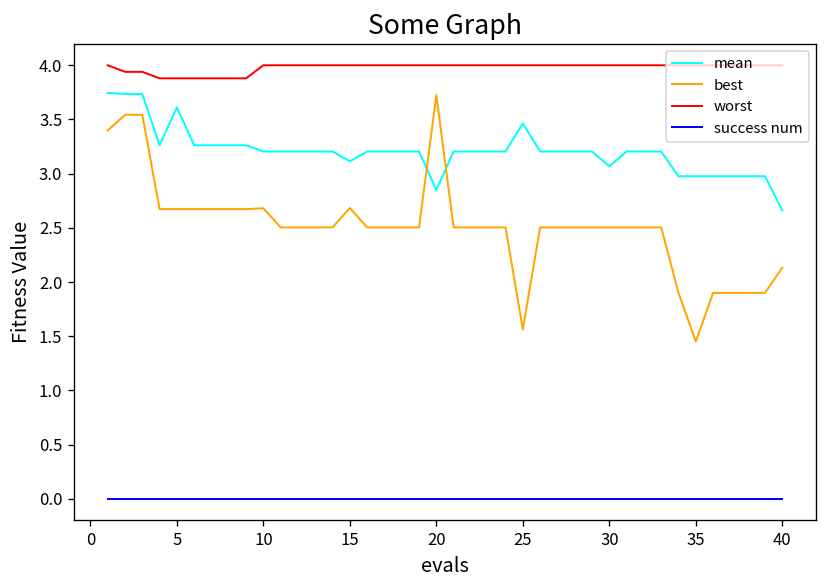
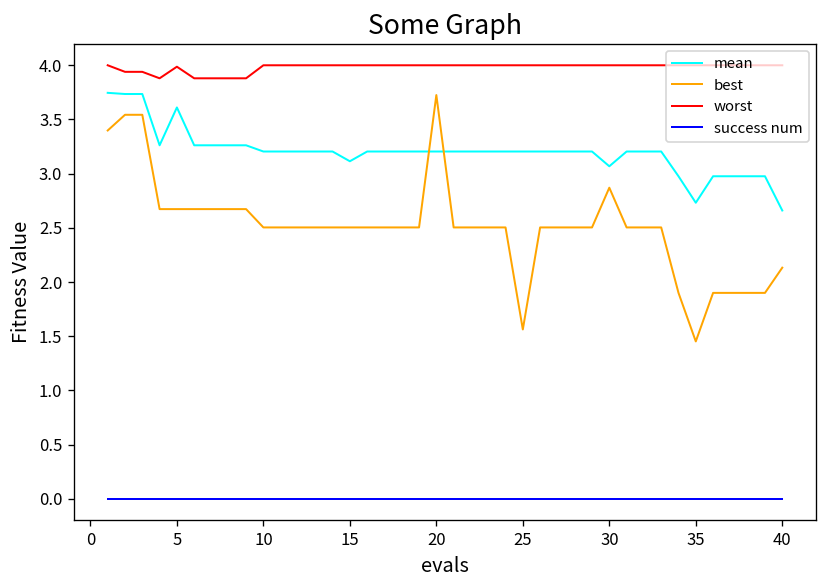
  {
    "mean": {
      "5": 3.6,
      "10": 3.2,
      "15": 3.1,
-     "20": 2.8,
-     "25": 3.5,
+     "20": 3.2,
+     "25": 3.2,
      "30": 3.1,
-     "35": 3.0,
+     "35": 2.7,
      "40": 2.7
    },
    "best": {
      "5": 2.7,
-     "10": 2.7,
-     "15": 2.7,
+     "10": 2.5,
+     "15": 2.5,
      "20": 3.7,
      "25": 1.6,
-     "30": 2.5,
+     "30": 2.9,
      "35": 1.5,
      "40": 2.1
    },
    "worst": {
-     "5": 3.9,
+     "5": 4.0,
      "10": 4.0,
      "15": 4.0,
      "20": 4.0,
      "25": 4.0,
      "30": 4.0
    },
    "success num": {
      "5": 0.0,
      "10": 0.0,
      "15": 0.0,
      "20": 0.0,
      "25": 0.0,
      "30": 0.0,
      "35": 0.0,
      "40": 0.0
    }
  }
